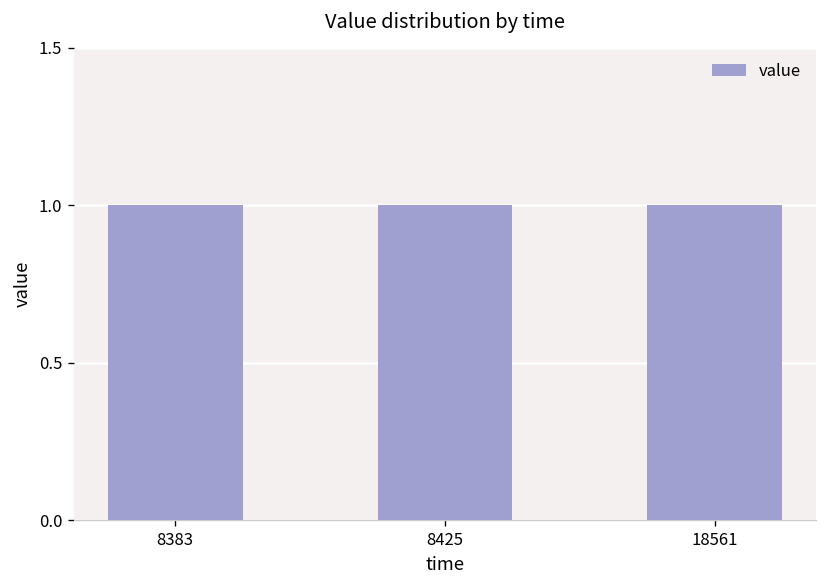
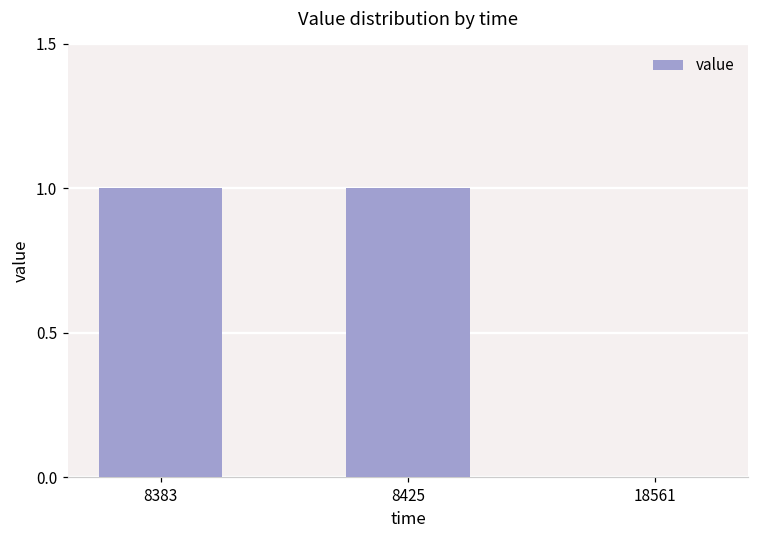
  {
    "8383": 1,
    "8425": 1,
-   "18561": 1
+   "18561": 0
  }
